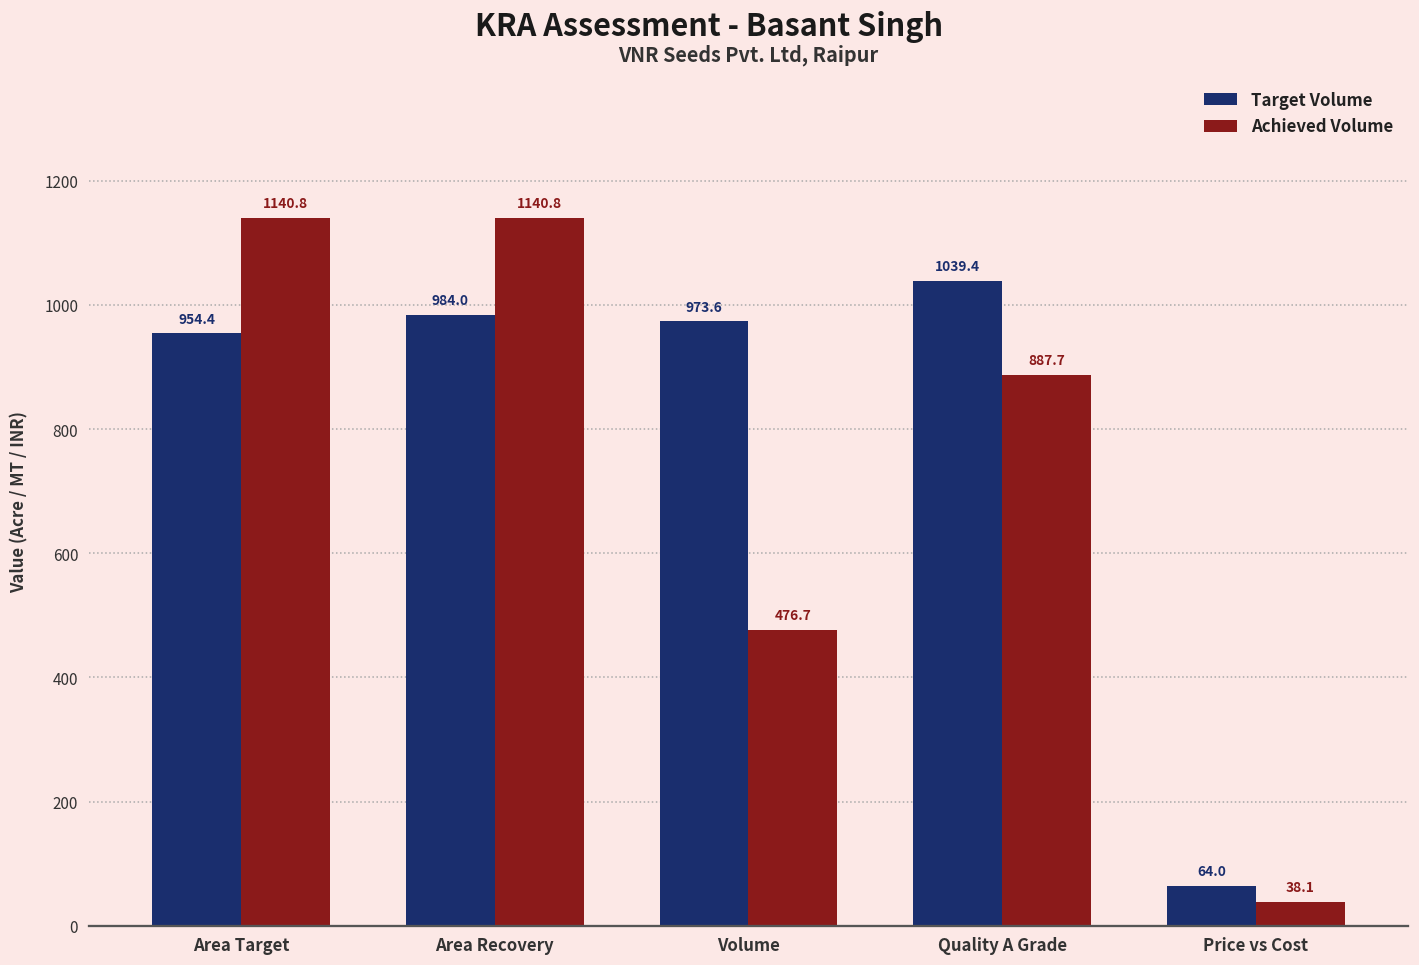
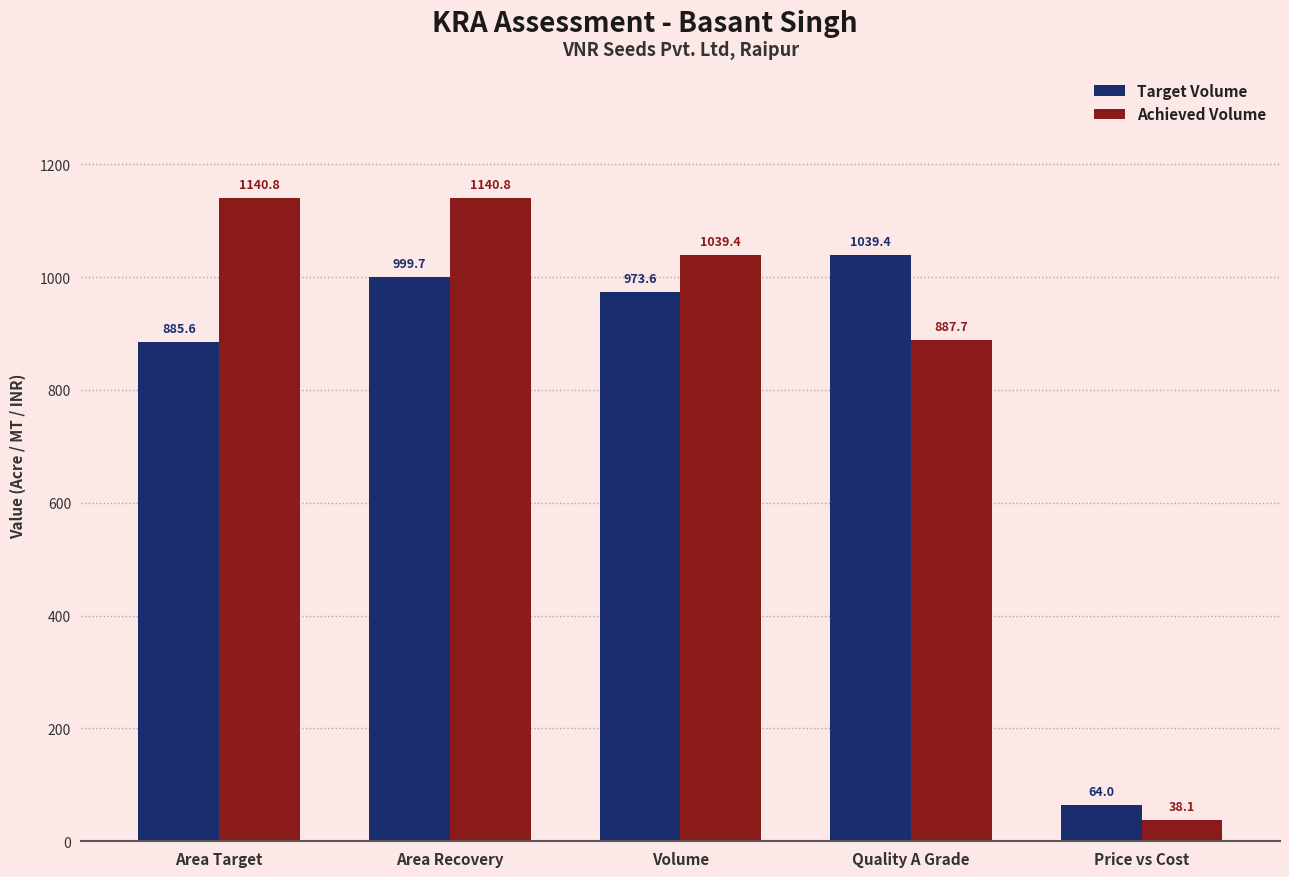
  {
    "Target Volume": {
-     "Area Target": 954.4,
-     "Area Recovery": 984.0,
+     "Area Target": 885.6,
+     "Area Recovery": 999.7,
      "Volume": 973.6,
      "Quality A Grade": 1039.4,
      "Price vs Cost": 64.0
    },
    "Achieved Volume": {
      "Area Target": 1140.8,
      "Area Recovery": 1140.8,
-     "Volume": 476.7,
+     "Volume": 1039.4,
      "Quality A Grade": 887.7,
      "Price vs Cost": 38.1
    }
  }
